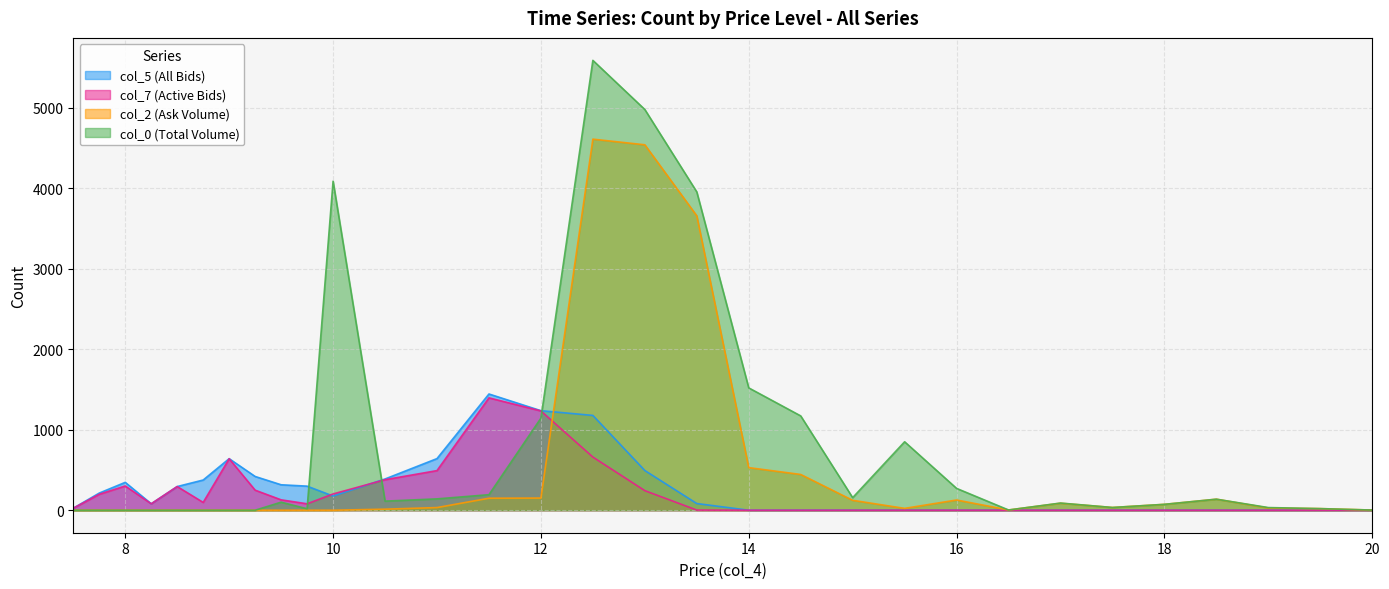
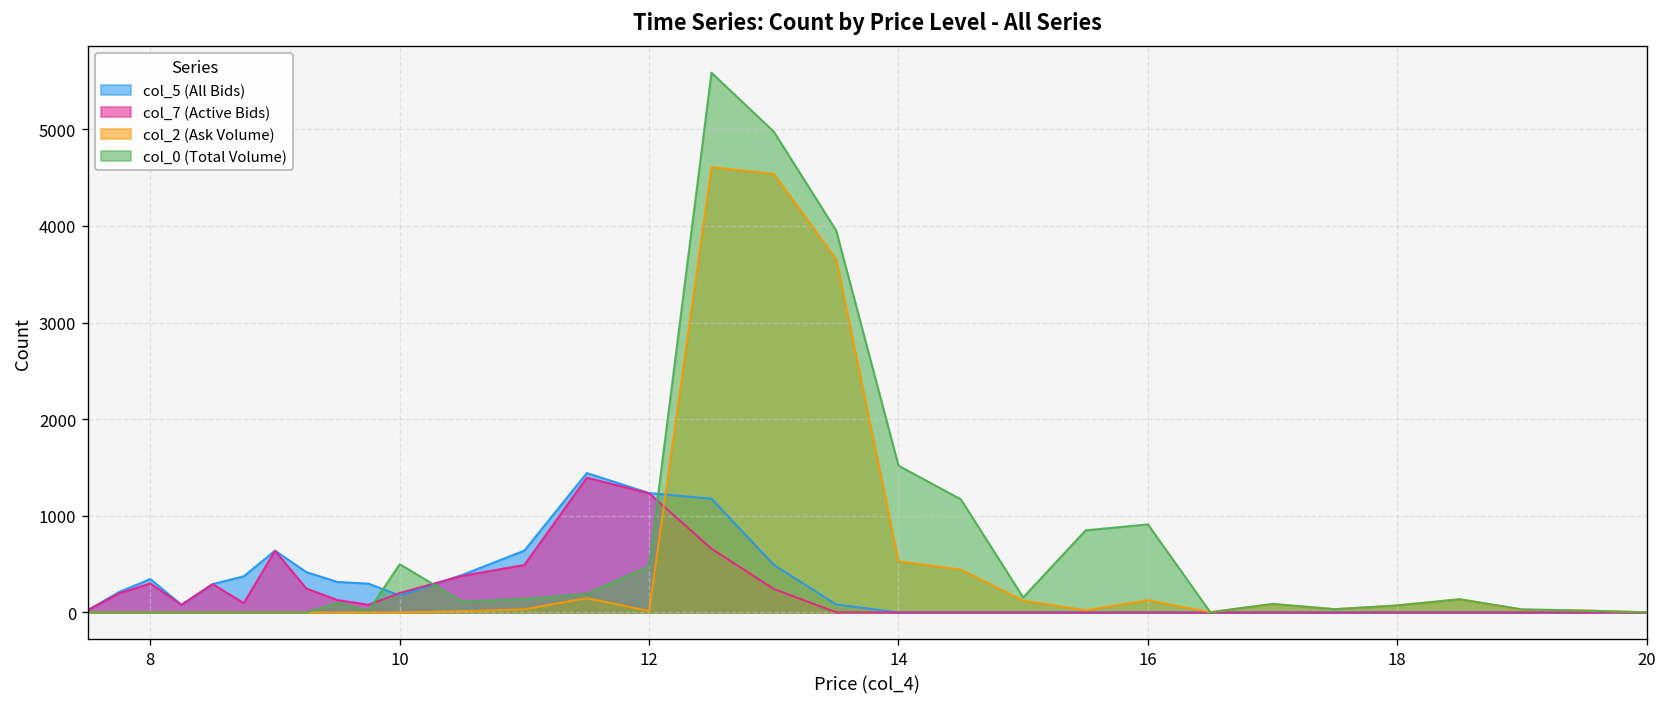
  {
    "col_5 (All Bids)": {
      "8": 300
    },
    "col_7 (Active Bids)": {
      "8": 300
    },
    "col_2 (Ask Volume)": {
      "10": 0,
-     "12": 200,
+     "12": 0,
      "14": 500,
      "16": 100
    },
    "col_0 (Total Volume)": {
-     "10": 4100,
-     "12": 1100,
+     "10": 500,
+     "12": 500,
      "14": 1500,
-     "16": 300
+     "16": 900
    }
  }
